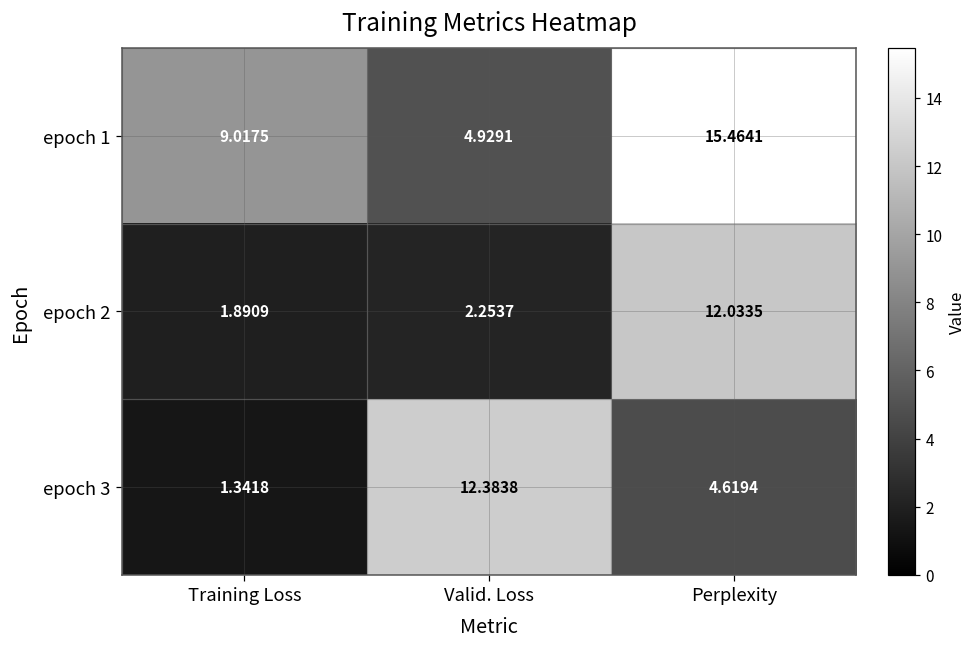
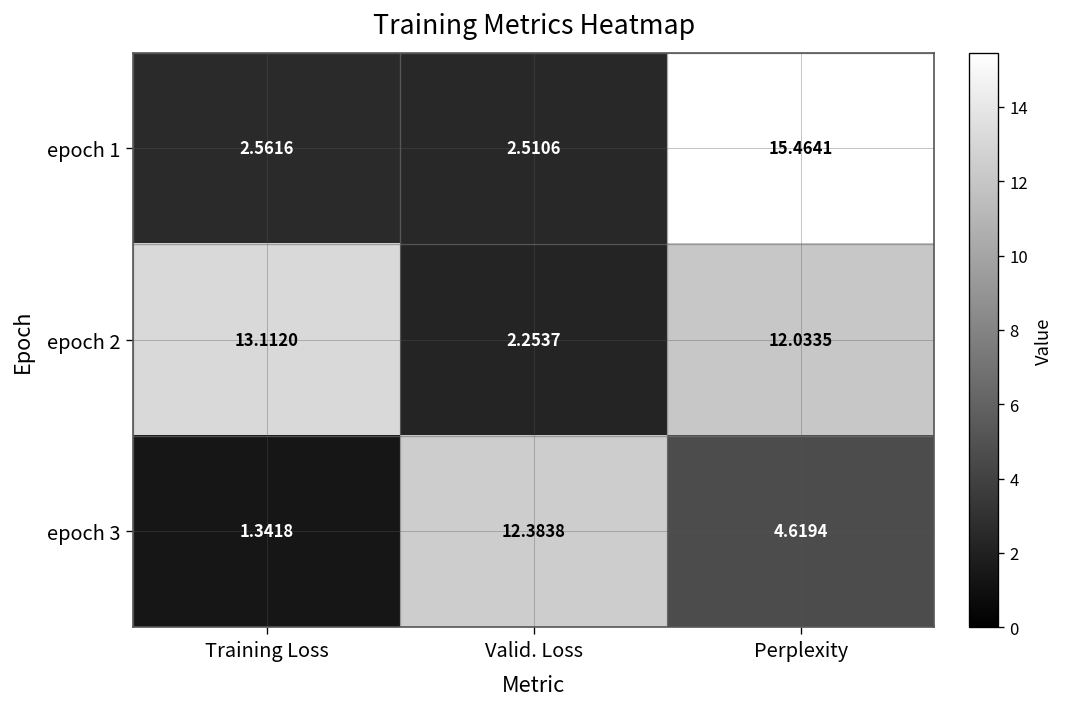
  {
    "epoch 1": {
-     "Training Loss": 9.0175,
-     "Valid. Loss": 4.9291,
+     "Training Loss": 2.5616,
+     "Valid. Loss": 2.5106,
      "Perplexity": 15.4641
    },
    "epoch 2": {
-     "Training Loss": 1.8909,
+     "Training Loss": 13.1120,
      "Valid. Loss": 2.2537,
      "Perplexity": 12.0335
    },
    "epoch 3": {
      "Training Loss": 1.3418,
      "Valid. Loss": 12.3838,
      "Perplexity": 4.6194
    }
  }
